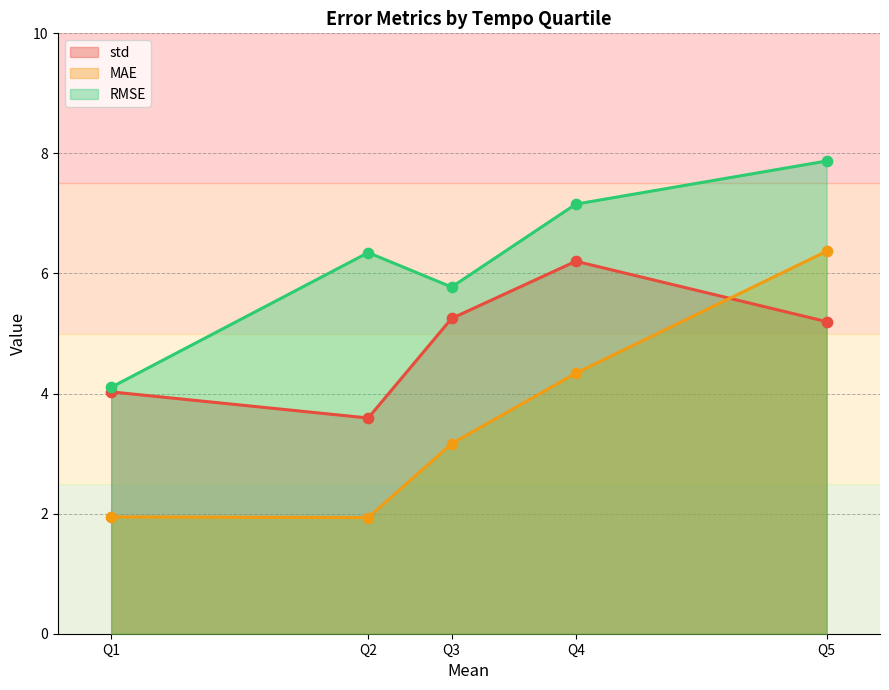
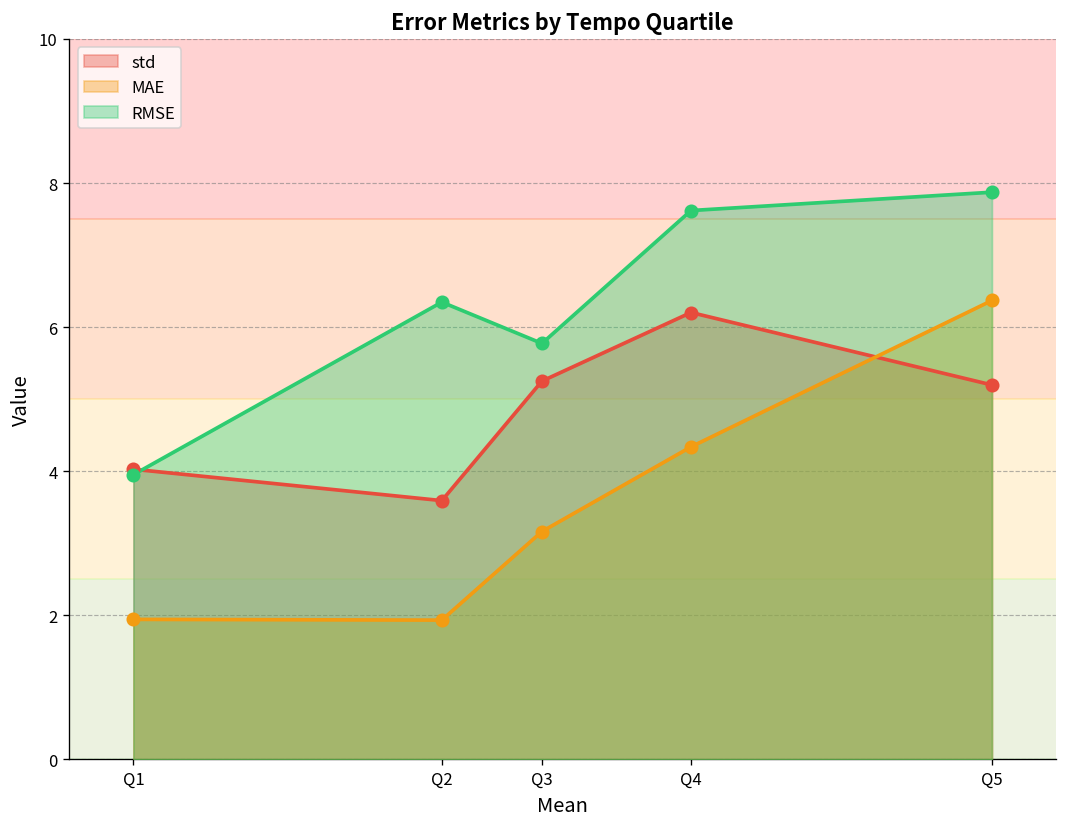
  {
    "RMSE": {
-     "Q1": 4.1,
+     "Q1": 4.0,
      "Q2": 6.3,
      "Q3": 5.8,
-     "Q4": 7.2,
+     "Q4": 7.6,
      "Q5": 7.9
    }
  }
